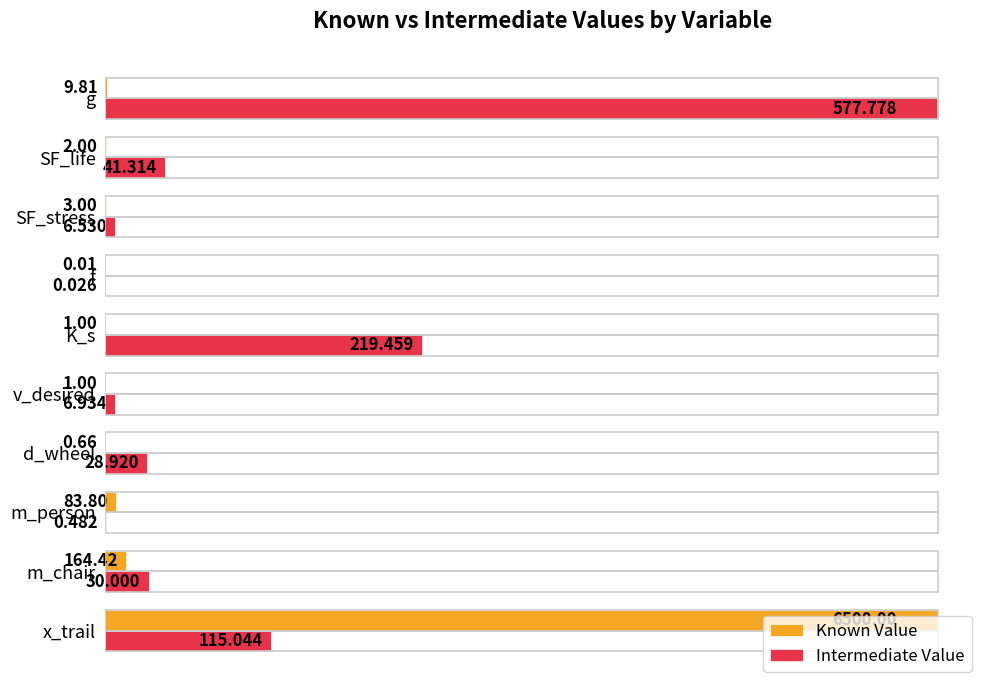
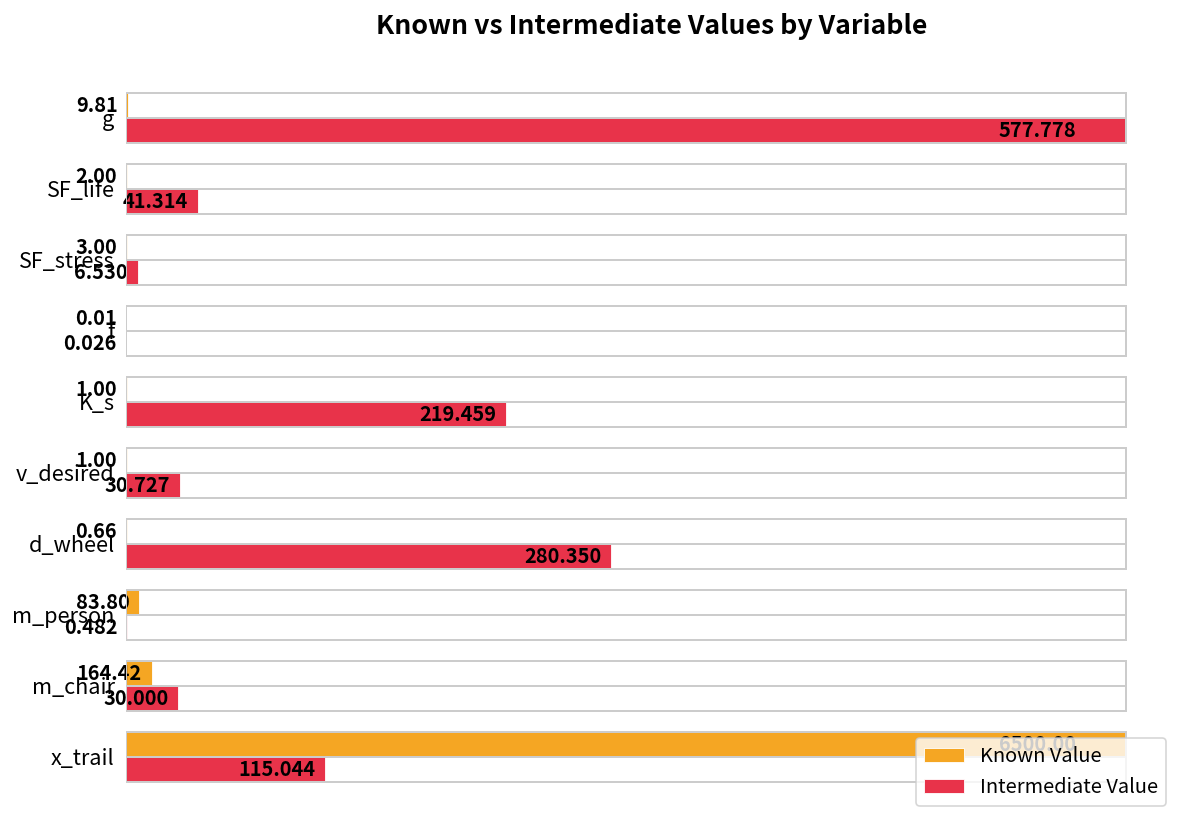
  {
    "Intermediate Value": {
-     "v_desired": 6.934,
-     "d_wheel": 28.920
+     "v_desired": 30.727,
+     "d_wheel": 280.350
    }
  }
